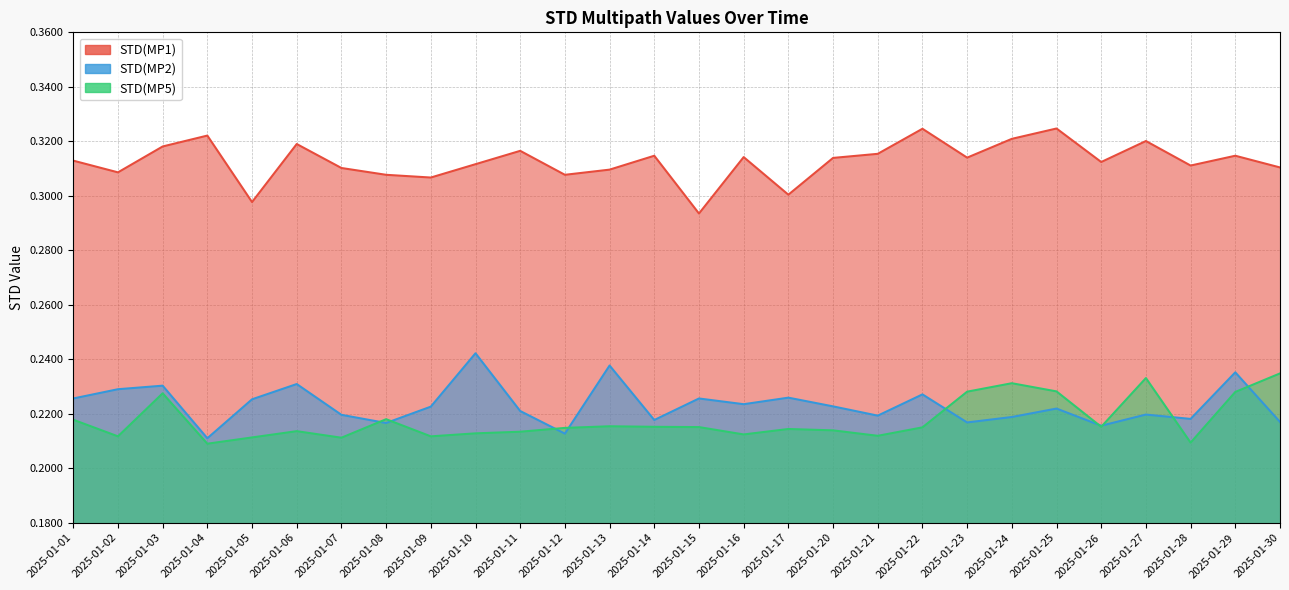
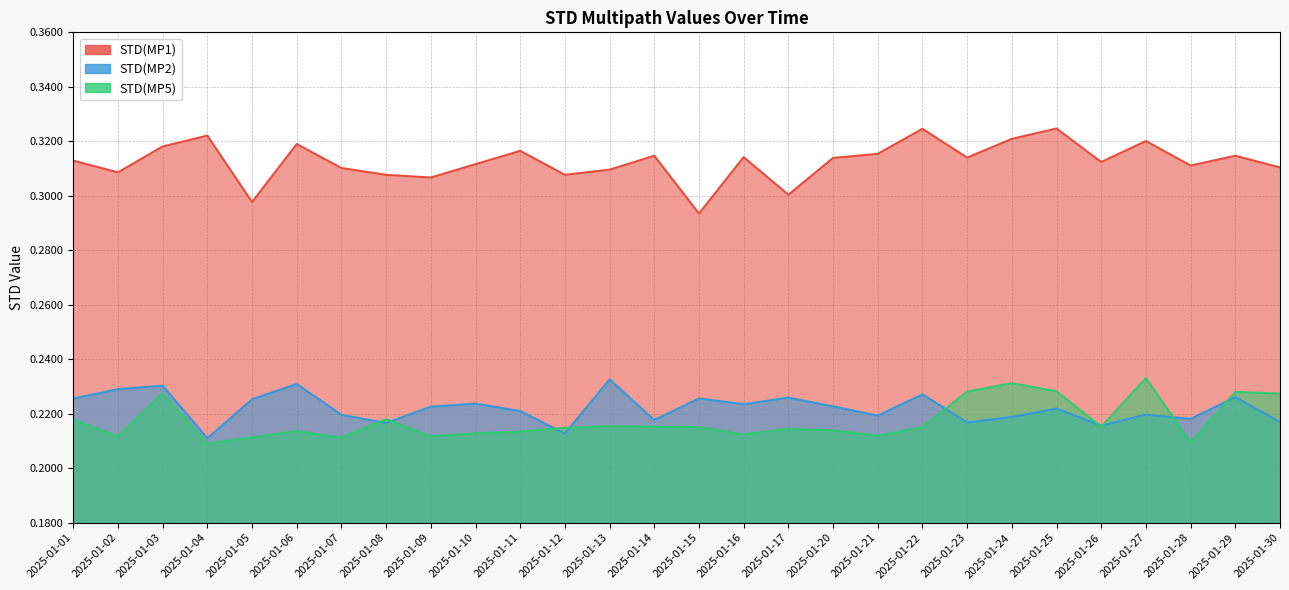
  {
    "STD(MP1)": {
      "2025-01-01": 0.313,
      "2025-01-02": 0.309,
      "2025-01-03": 0.318,
      "2025-01-04": 0.322,
      "2025-01-05": 0.298,
      "2025-01-06": 0.319,
      "2025-01-07": 0.310,
      "2025-01-08": 0.308,
      "2025-01-09": 0.307,
      "2025-01-10": 0.312,
      "2025-01-11": 0.317,
      "2025-01-12": 0.308,
      "2025-01-13": 0.310,
      "2025-01-14": 0.315,
      "2025-01-15": 0.294,
      "2025-01-16": 0.314,
      "2025-01-17": 0.300,
      "2025-01-20": 0.314,
      "2025-01-21": 0.315,
      "2025-01-22": 0.325,
      "2025-01-23": 0.314,
      "2025-01-24": 0.321,
      "2025-01-25": 0.325,
      "2025-01-26": 0.312,
      "2025-01-27": 0.320,
      "2025-01-28": 0.311,
      "2025-01-29": 0.315,
      "2025-01-30": 0.310
    },
    "STD(MP2)": {
      "2025-01-01": 0.226,
      "2025-01-02": 0.229,
      "2025-01-03": 0.230,
      "2025-01-04": 0.211,
      "2025-01-05": 0.225,
      "2025-01-06": 0.231,
      "2025-01-07": 0.220,
      "2025-01-08": 0.217,
      "2025-01-09": 0.223,
-     "2025-01-10": 0.242,
+     "2025-01-10": 0.224,
      "2025-01-11": 0.221,
      "2025-01-12": 0.213,
-     "2025-01-13": 0.238,
+     "2025-01-13": 0.233,
      "2025-01-14": 0.218,
      "2025-01-15": 0.226,
      "2025-01-16": 0.224,
      "2025-01-17": 0.226,
      "2025-01-20": 0.223,
      "2025-01-21": 0.219,
      "2025-01-22": 0.227,
      "2025-01-23": 0.217,
      "2025-01-24": 0.219,
      "2025-01-25": 0.222,
      "2025-01-27": 0.220,
      "2025-01-28": 0.218,
-     "2025-01-29": 0.235,
+     "2025-01-29": 0.226,
      "2025-01-30": 0.217
    },
    "STD(MP5)": {
      "2025-01-01": 0.218,
      "2025-01-02": 0.212,
      "2025-01-03": 0.228,
      "2025-01-04": 0.209,
      "2025-01-05": 0.211,
      "2025-01-06": 0.214,
      "2025-01-07": 0.211,
      "2025-01-08": 0.218,
      "2025-01-09": 0.212,
      "2025-01-10": 0.213,
      "2025-01-11": 0.213,
      "2025-01-12": 0.215,
      "2025-01-13": 0.215,
      "2025-01-14": 0.215,
      "2025-01-15": 0.215,
      "2025-01-16": 0.212,
      "2025-01-17": 0.214,
      "2025-01-20": 0.214,
      "2025-01-21": 0.212,
      "2025-01-22": 0.215,
      "2025-01-23": 0.228,
      "2025-01-24": 0.231,
      "2025-01-25": 0.228,
      "2025-01-27": 0.233,
      "2025-01-28": 0.209,
      "2025-01-29": 0.228,
-     "2025-01-30": 0.235
+     "2025-01-30": 0.227
    }
  }
